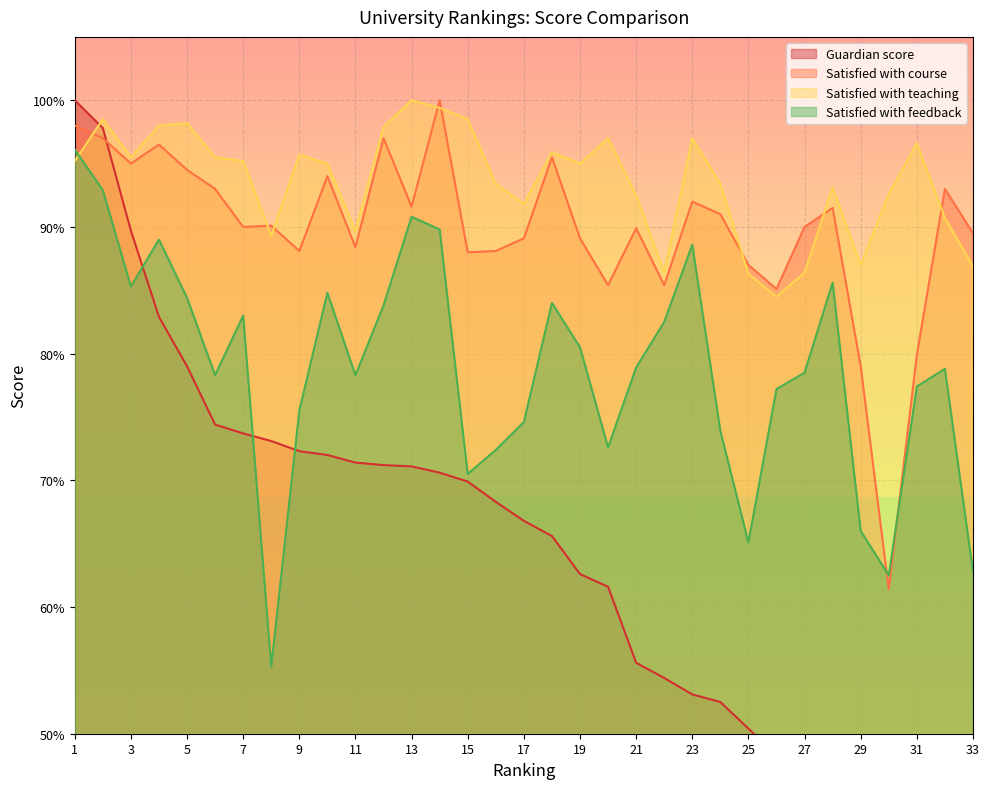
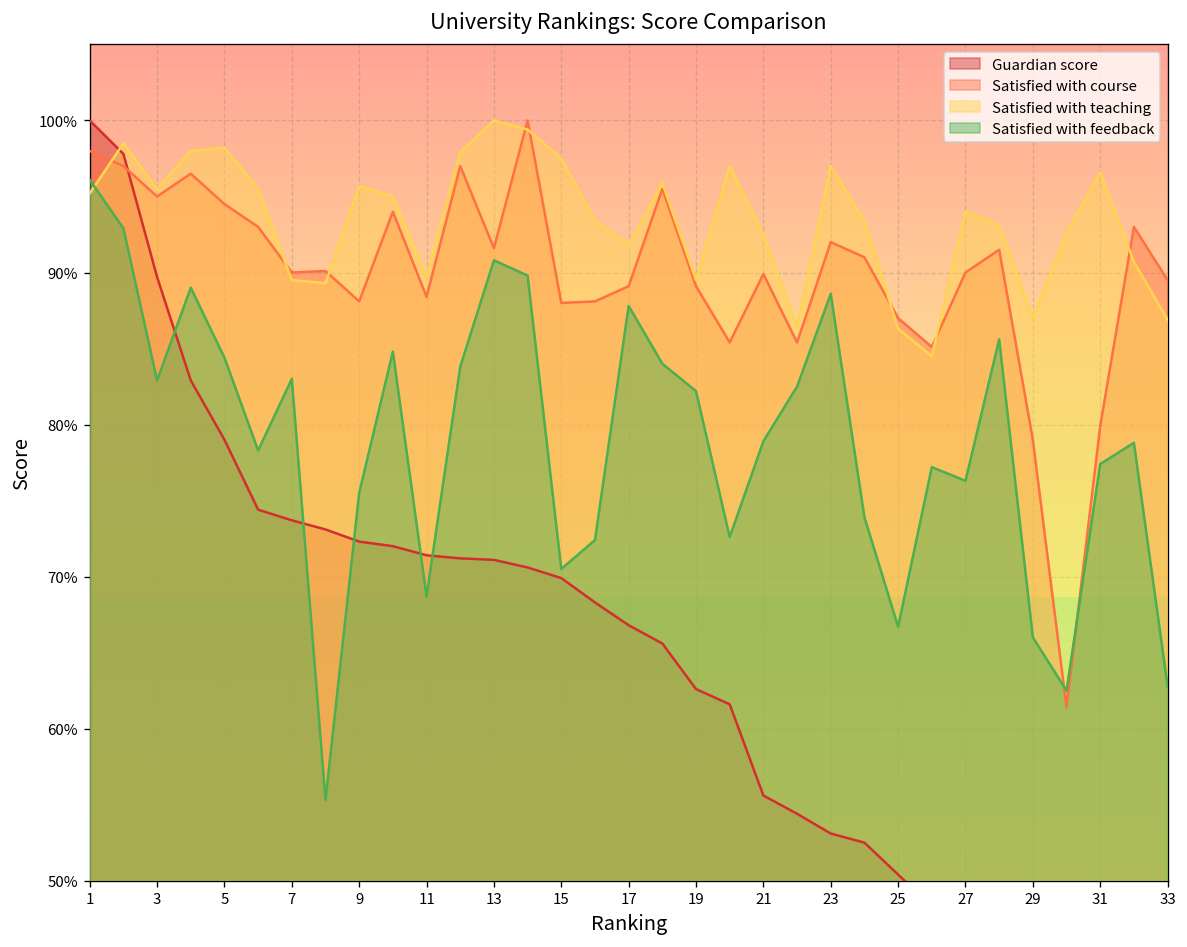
  {
    "Satisfied with teaching": {
      "1": "95.2%",
      "3": "95.5%",
      "5": "98.2%",
-     "7": "95.2%",
+     "7": "89.5%",
      "9": "95.7%",
      "11": "89.7%",
      "13": "100.0%",
-     "15": "98.5%",
+     "15": "97.5%",
      "17": "91.8%",
-     "19": "95.0%",
+     "19": "89.5%",
      "21": "92.5%",
      "23": "97.0%",
      "25": "86.3%",
-     "27": "86.4%",
+     "27": "94.0%",
      "29": "87.0%",
      "31": "96.6%",
      "33": "86.9%"
    },
    "Satisfied with feedback": {
      "1": "96.1%",
-     "3": "85.3%",
+     "3": "82.9%",
      "5": "84.4%",
      "7": "83.0%",
      "9": "75.5%",
-     "11": "78.3%",
+     "11": "68.7%",
      "13": "90.8%",
      "15": "70.5%",
-     "17": "74.6%",
-     "19": "80.5%",
+     "17": "87.8%",
+     "19": "82.2%",
      "21": "78.9%",
      "23": "88.6%",
-     "25": "65.1%",
-     "27": "78.5%",
+     "25": "66.7%",
+     "27": "76.3%",
      "29": "66.0%",
      "31": "77.4%",
      "33": "62.8%"
    }
  }
